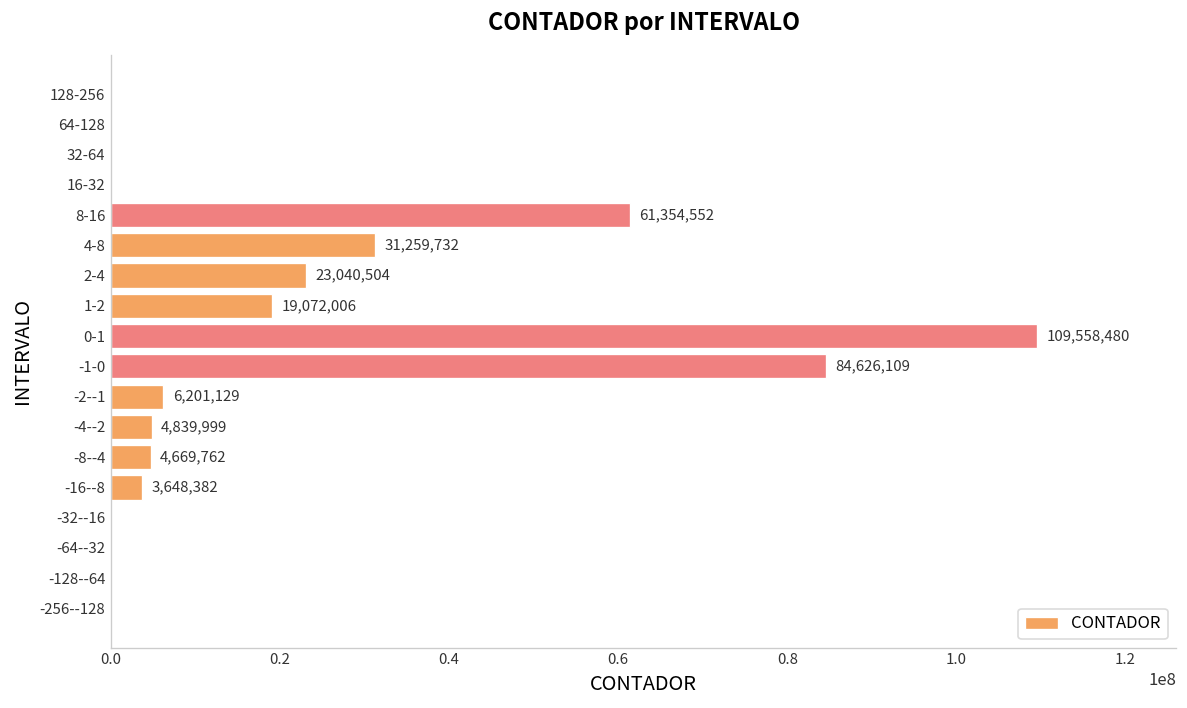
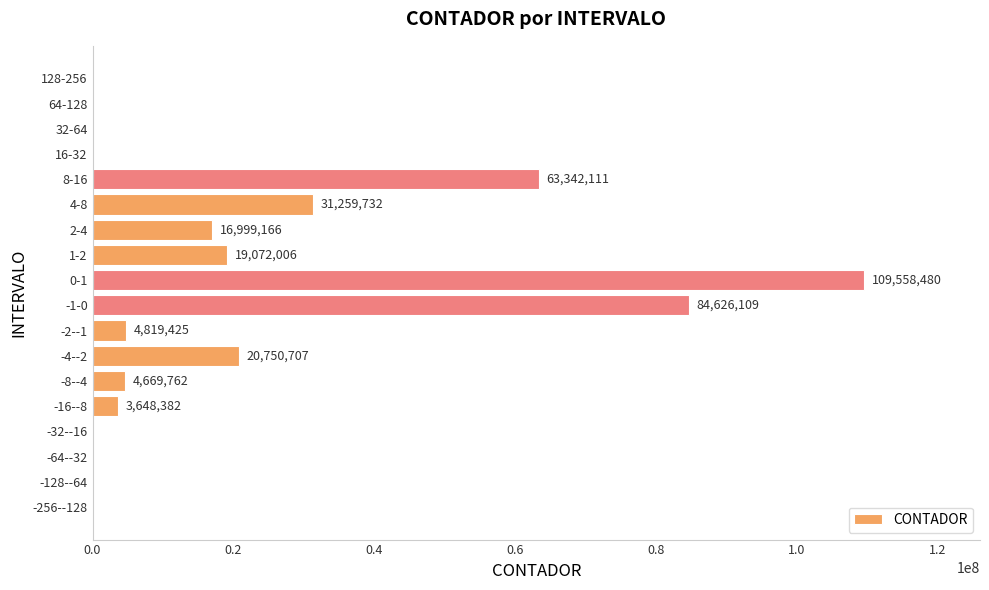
  {
-   "8-16": "61,354,552",
+   "8-16": "63,342,111",
    "4-8": "31,259,732",
-   "2-4": "23,040,504",
+   "2-4": "16,999,166",
    "1-2": "19,072,006",
    "0-1": "109,558,480",
    "-1-0": "84,626,109",
-   "-2--1": "6,201,129",
-   "-4--2": "4,839,999",
+   "-2--1": "4,819,425",
+   "-4--2": "20,750,707",
    "-8--4": "4,669,762",
    "-16--8": "3,648,382"
  }
